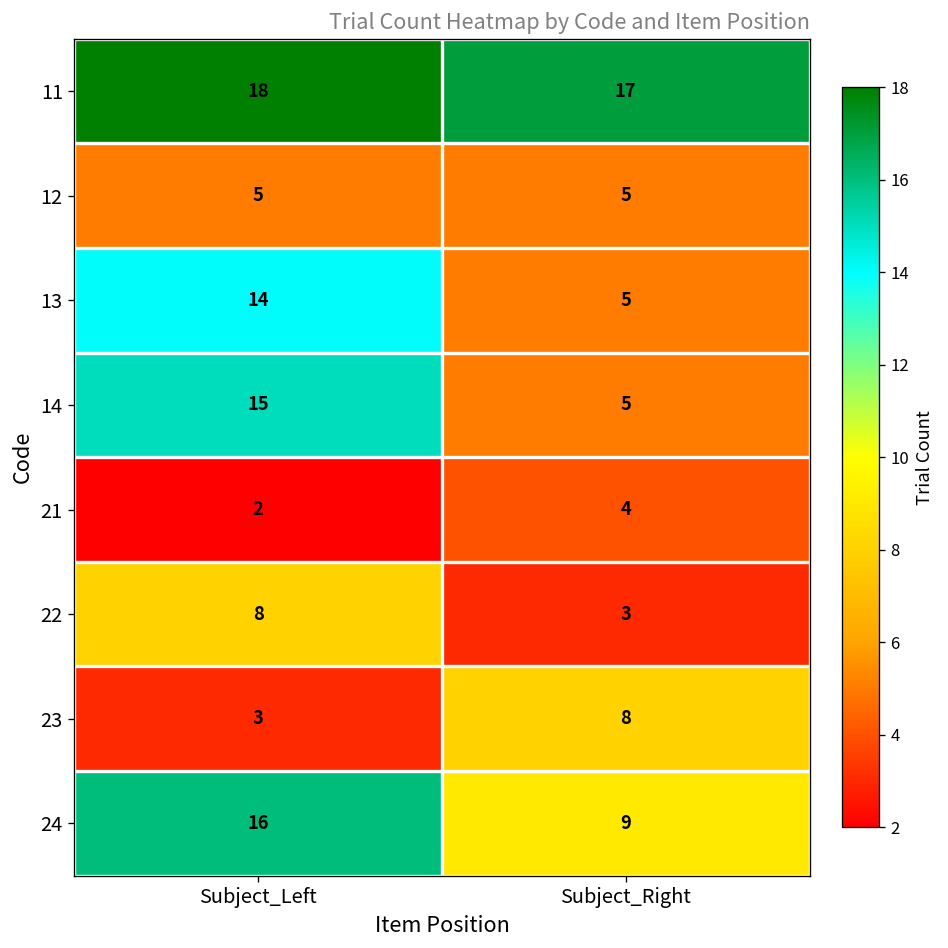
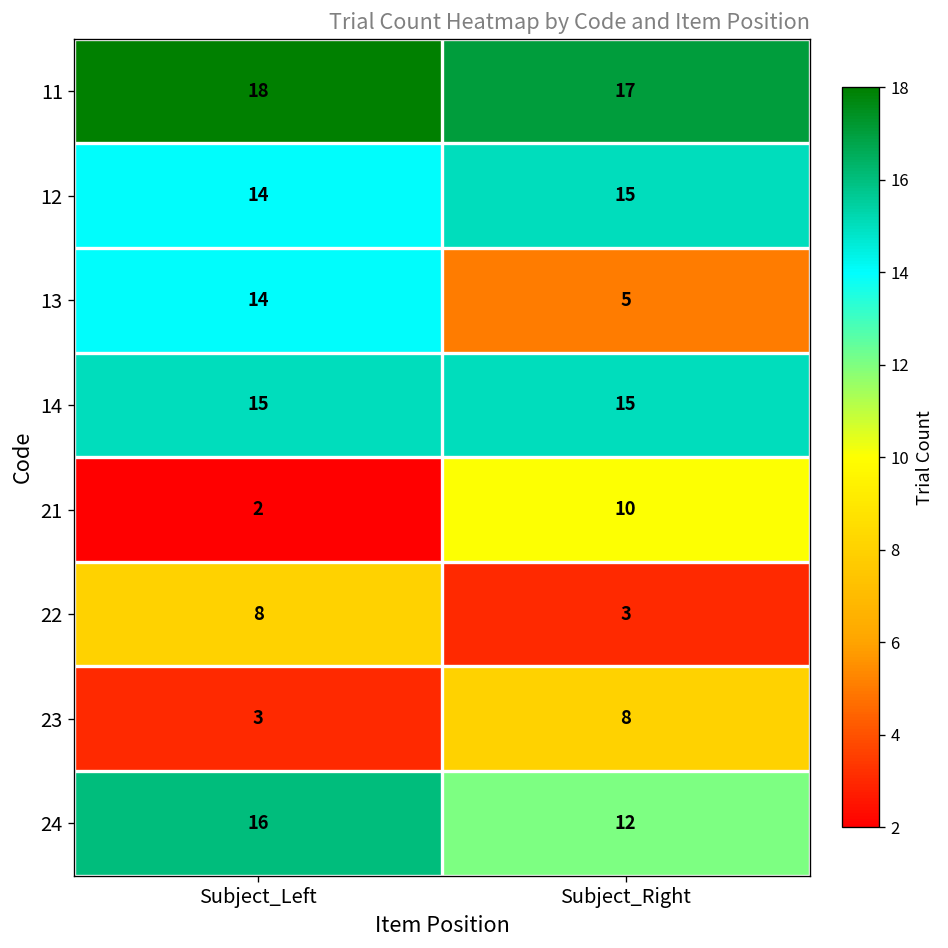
  {
    "11": {
      "Subject_Left": 18,
      "Subject_Right": 17
    },
    "12": {
-     "Subject_Left": 5,
-     "Subject_Right": 5
+     "Subject_Left": 14,
+     "Subject_Right": 15
    },
    "13": {
      "Subject_Left": 14,
      "Subject_Right": 5
    },
    "14": {
      "Subject_Left": 15,
-     "Subject_Right": 5
+     "Subject_Right": 15
    },
    "21": {
      "Subject_Left": 2,
-     "Subject_Right": 4
+     "Subject_Right": 10
    },
    "22": {
      "Subject_Left": 8,
      "Subject_Right": 3
    },
    "23": {
      "Subject_Left": 3,
      "Subject_Right": 8
    },
    "24": {
      "Subject_Left": 16,
-     "Subject_Right": 9
+     "Subject_Right": 12
    }
  }
